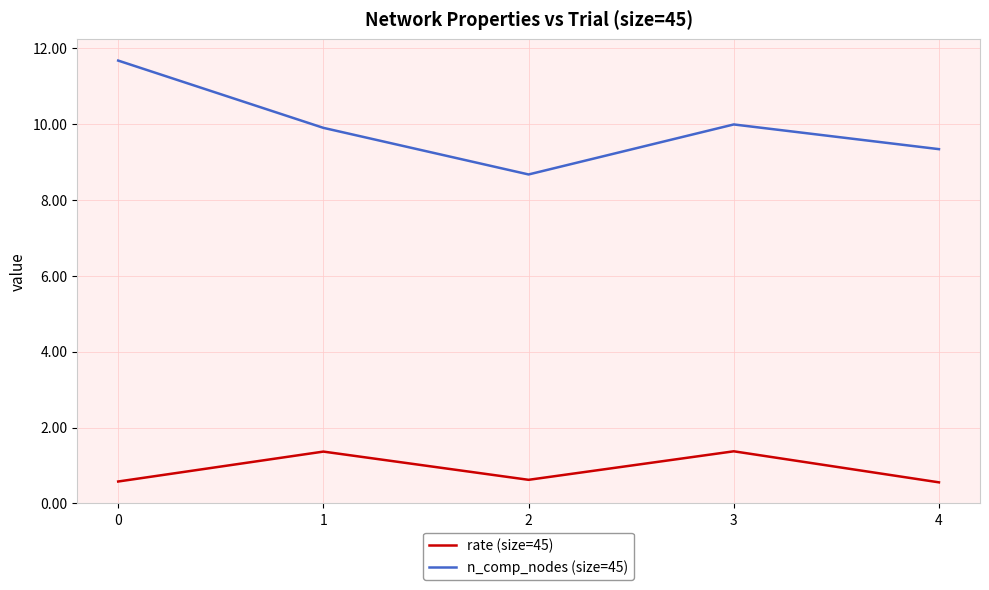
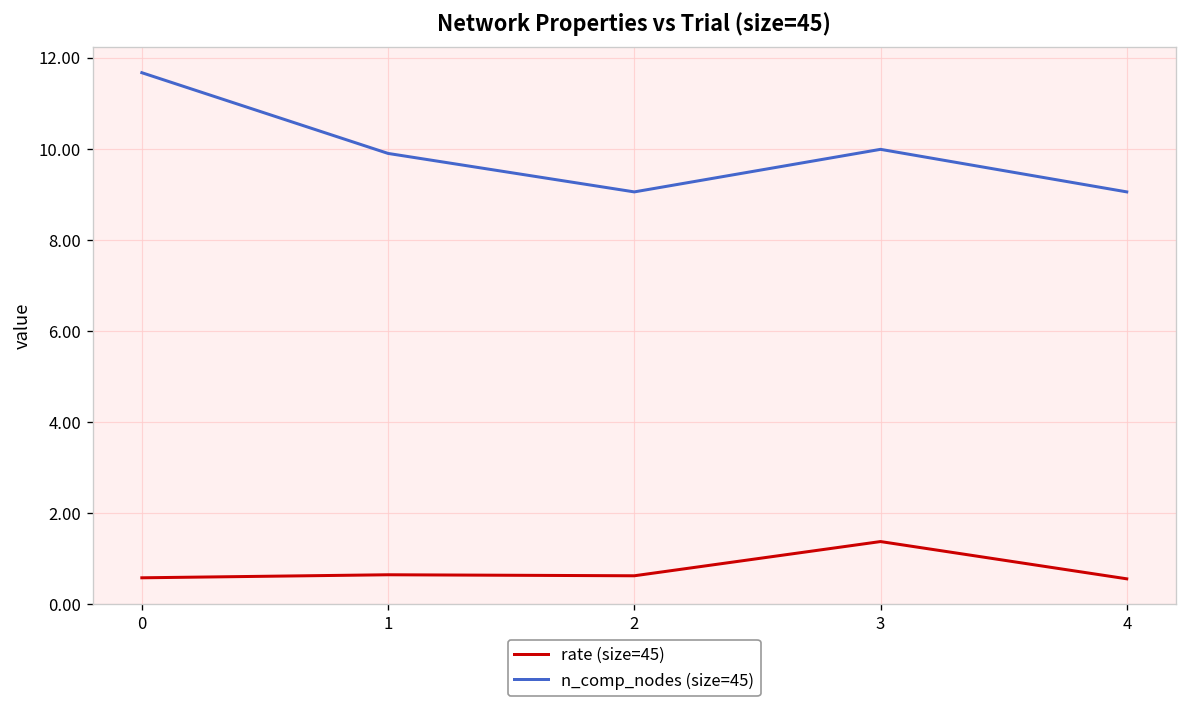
  {
    "rate (size=45)": {
      "0": 0.6,
-     "1": 1.4,
+     "1": 0.6,
      "2": 0.6,
      "3": 1.4,
      "4": 0.6
    },
    "n_comp_nodes (size=45)": {
      "0": 11.7,
      "1": 9.9,
-     "2": 8.7,
+     "2": 9.0,
      "3": 10.0,
-     "4": 9.3
+     "4": 9.0
    }
  }
